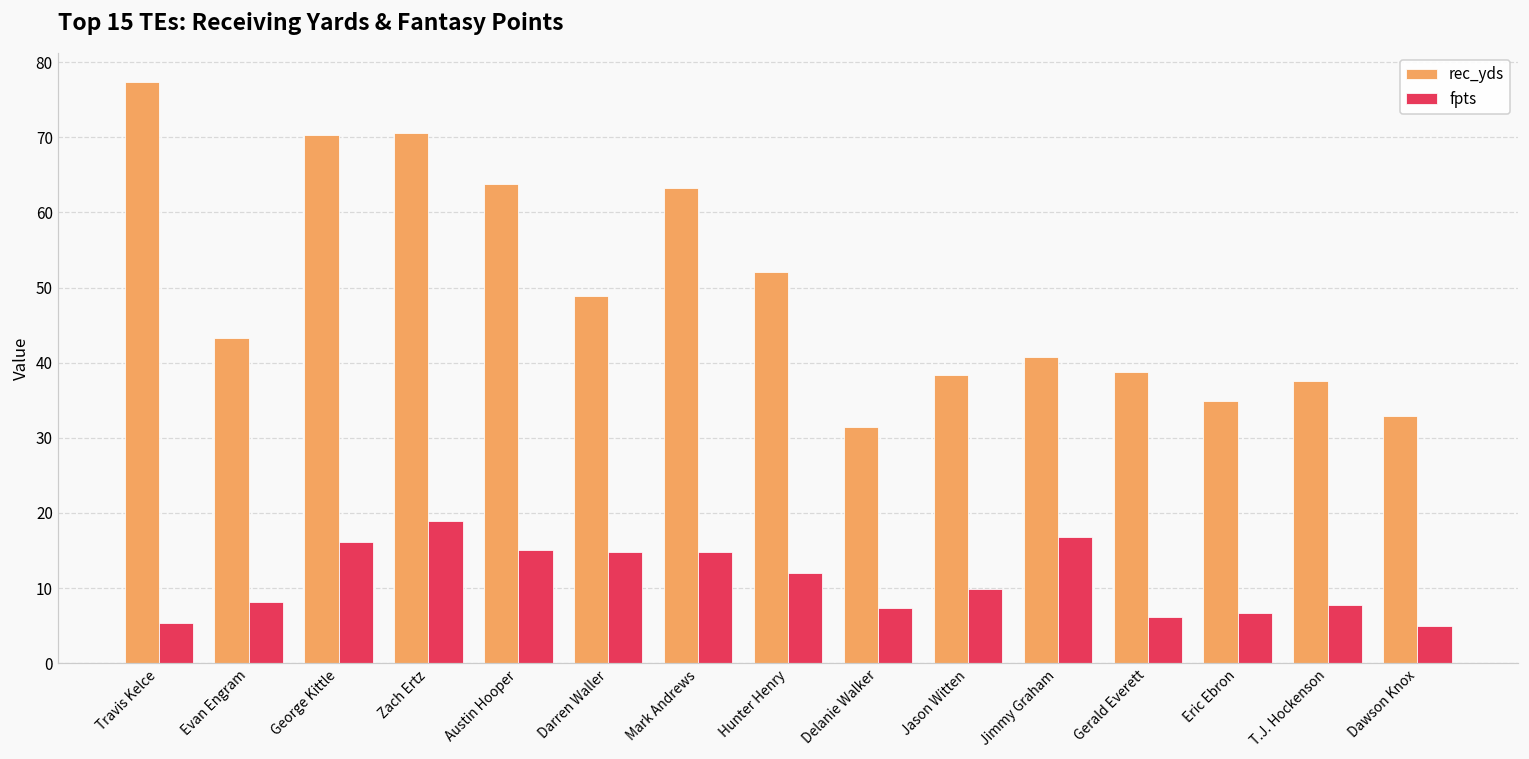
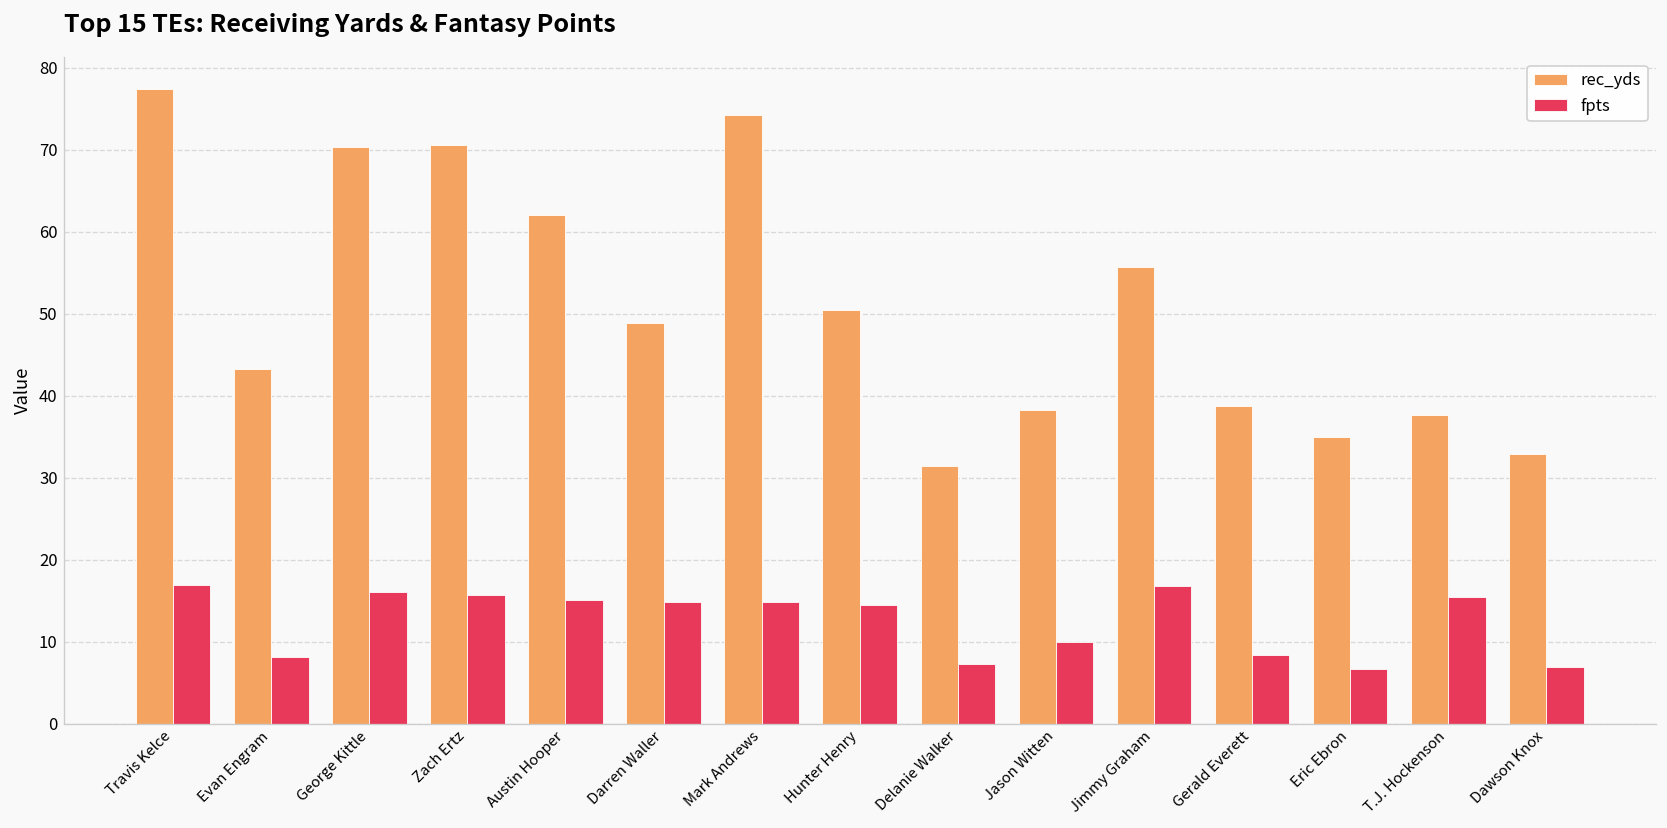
  {
    "rec_yds": {
      "Travis Kelce": 77,
      "Evan Engram": 43,
      "George Kittle": 70,
      "Zach Ertz": 71,
-     "Austin Hooper": 64,
+     "Austin Hooper": 62,
      "Darren Waller": 49,
-     "Mark Andrews": 63,
-     "Hunter Henry": 52,
+     "Mark Andrews": 74,
+     "Hunter Henry": 50,
      "Delanie Walker": 31,
      "Jason Witten": 38,
-     "Jimmy Graham": 41,
+     "Jimmy Graham": 56,
      "Gerald Everett": 39,
      "Eric Ebron": 35,
      "T.J. Hockenson": 38,
      "Dawson Knox": 33
    },
    "fpts": {
-     "Travis Kelce": 5,
+     "Travis Kelce": 17,
      "Evan Engram": 8,
      "George Kittle": 16,
-     "Zach Ertz": 19,
+     "Zach Ertz": 16,
      "Austin Hooper": 15,
      "Darren Waller": 15,
      "Mark Andrews": 15,
-     "Hunter Henry": 12,
+     "Hunter Henry": 14,
      "Delanie Walker": 7,
      "Jason Witten": 10,
      "Jimmy Graham": 17,
-     "Gerald Everett": 6,
+     "Gerald Everett": 8,
      "Eric Ebron": 7,
-     "T.J. Hockenson": 8,
-     "Dawson Knox": 5
+     "T.J. Hockenson": 15,
+     "Dawson Knox": 7
    }
  }
